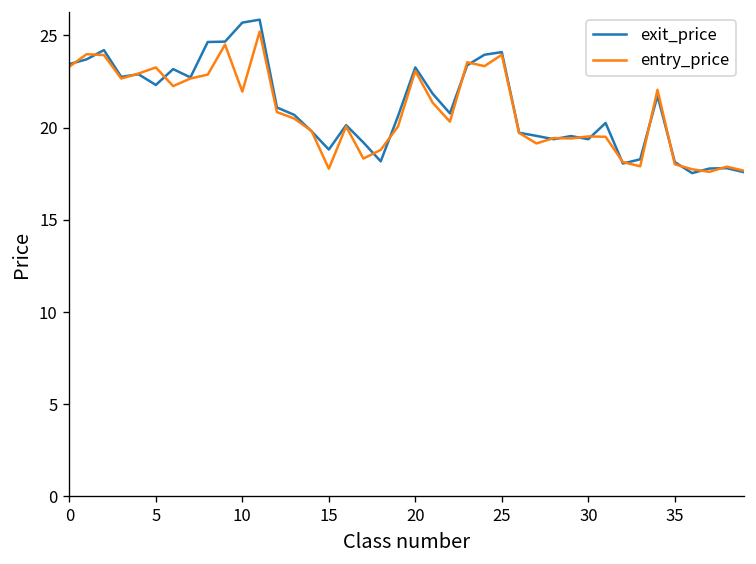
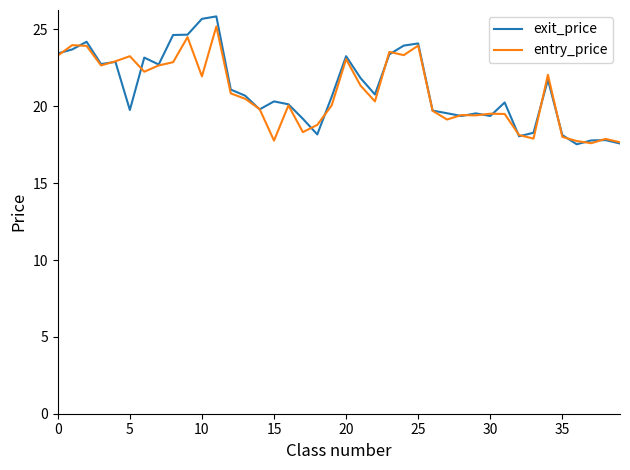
  {
    "exit_price": {
-     "5": 22.3,
+     "5": 19.8,
      "10": 25.7,
-     "15": 18.8,
+     "15": 20.3,
      "20": 23.3
    },
    "entry_price": {
      "5": 23.3,
      "10": 22.0,
      "15": 17.8,
      "20": 23.1
    }
  }
